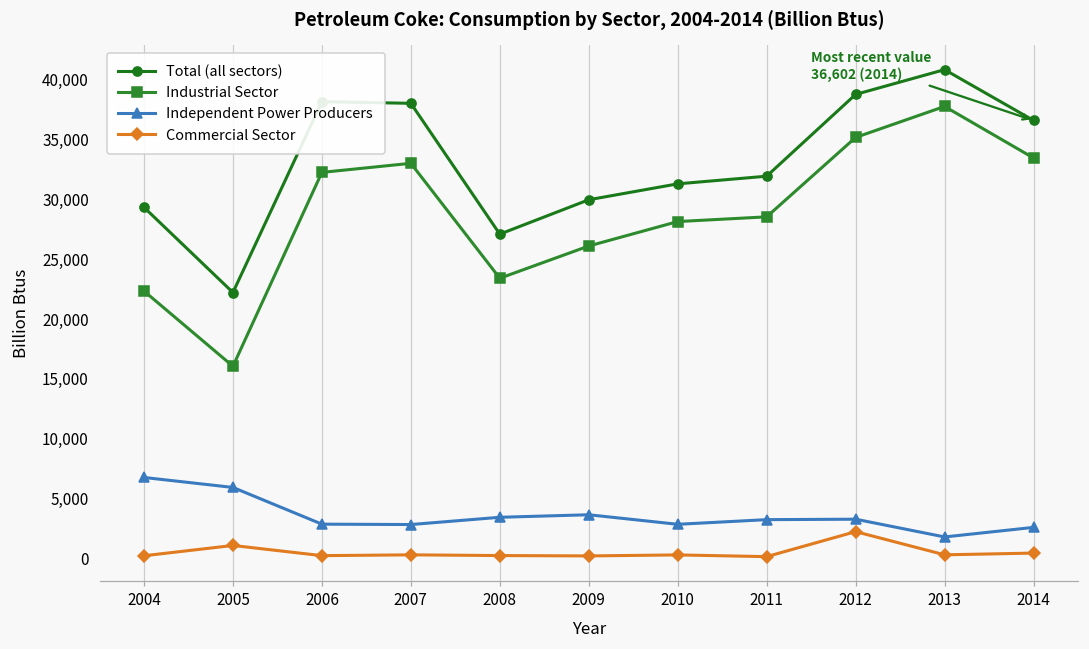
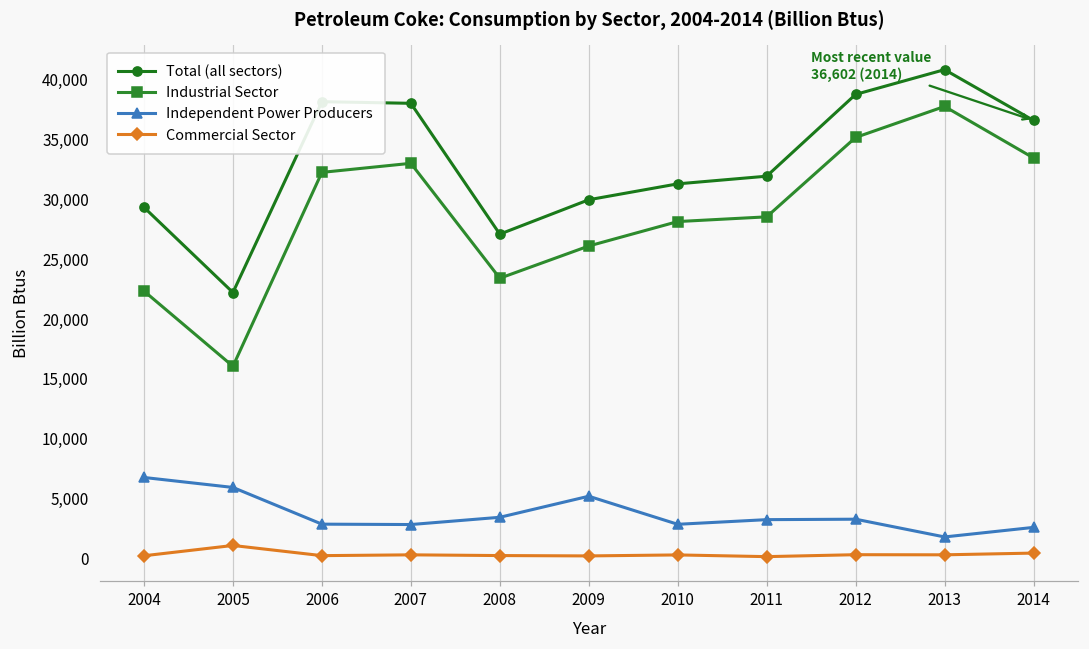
  {
    "Independent Power Producers": {
      "2004": "6,800",
      "2005": "5,900",
      "2006": "2,900",
      "2007": "2,800",
      "2008": "3,400",
-     "2009": "3,700",
+     "2009": "5,200",
      "2010": "2,900",
      "2011": "3,200",
      "2012": "3,300",
      "2013": "1,800",
      "2014": "2,600"
    },
    "Commercial Sector": {
      "2004": "200",
      "2005": "1,100",
      "2006": "200",
      "2007": "300",
      "2008": "200",
      "2009": "200",
      "2010": "300",
      "2011": "200",
-     "2012": "2,200",
+     "2012": "300",
      "2013": "300",
      "2014": "400"
    }
  }
